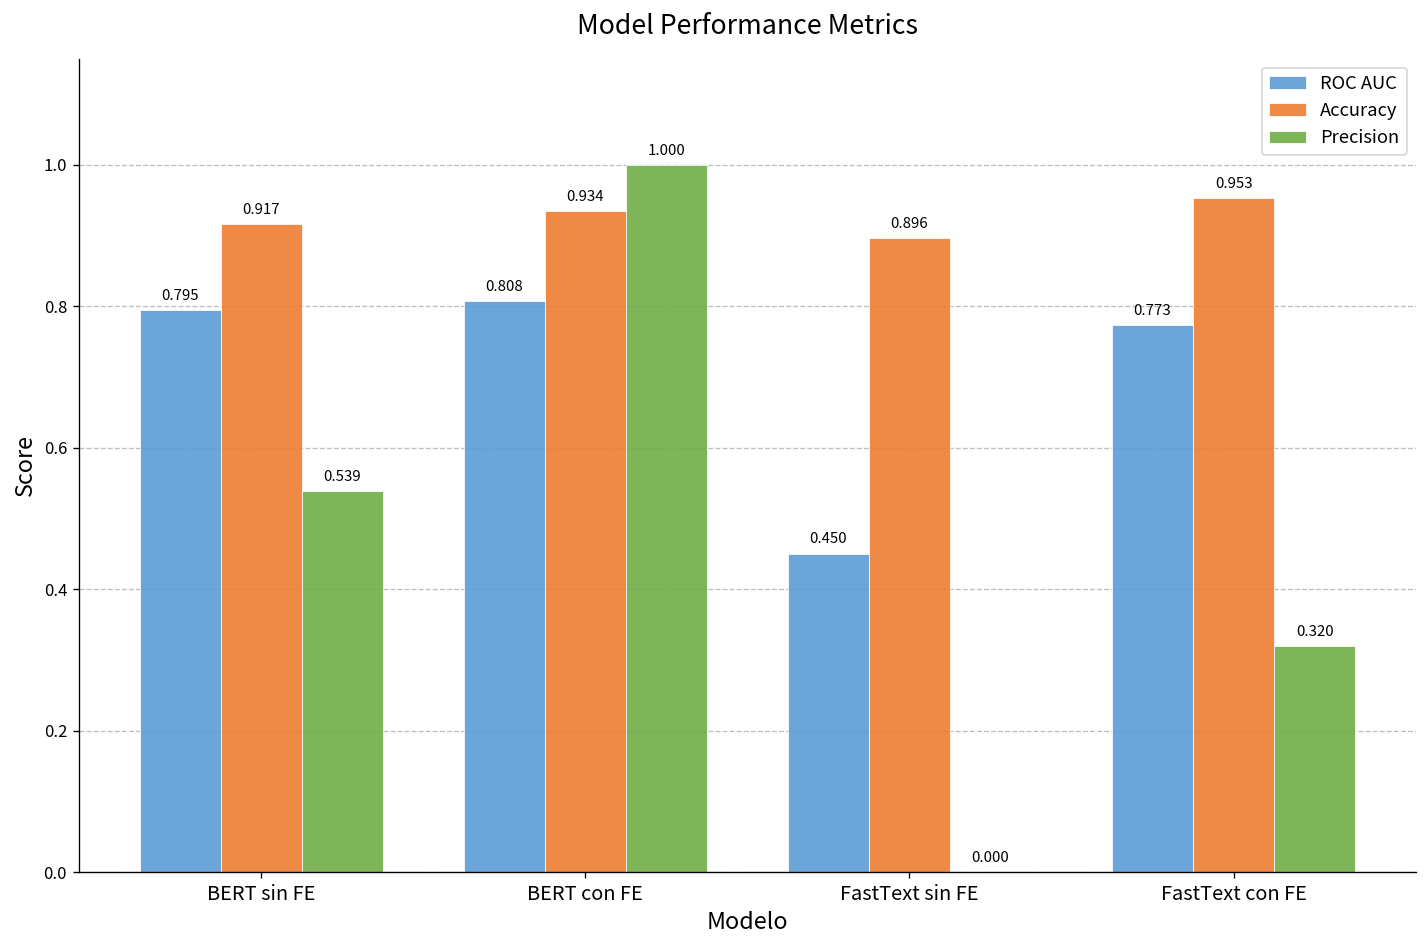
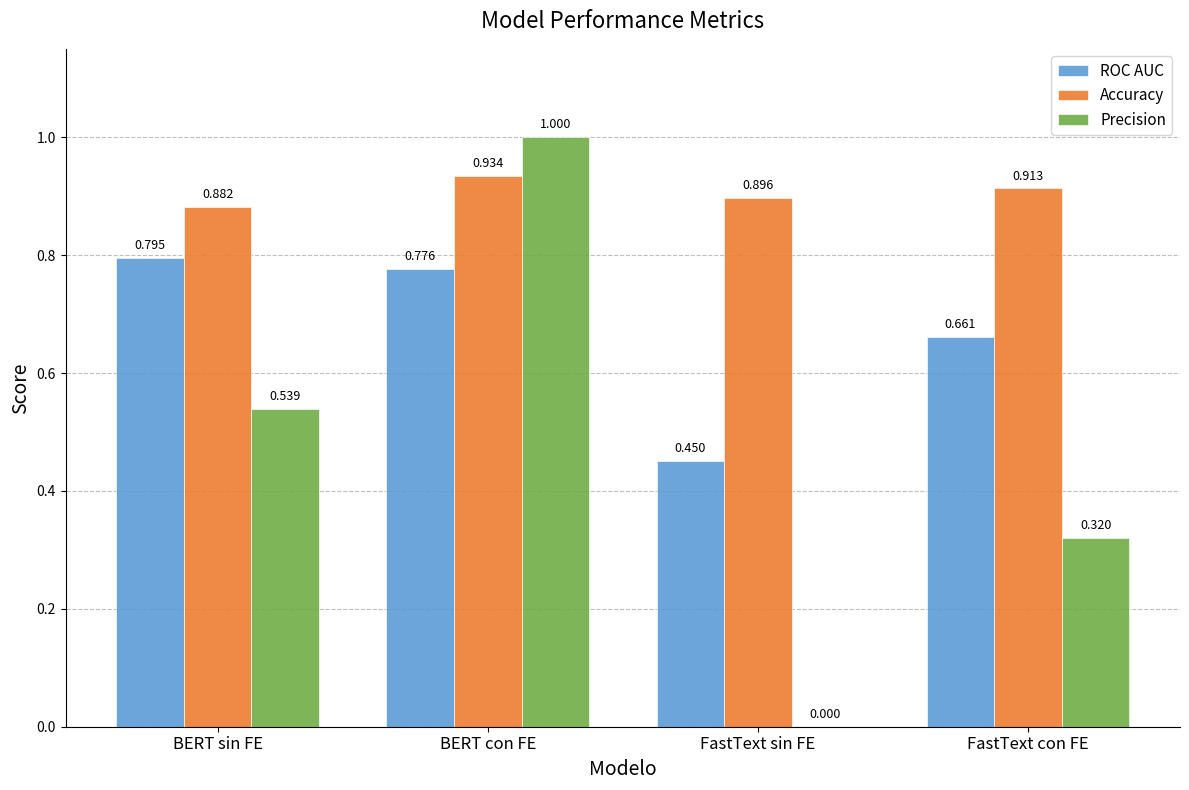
  {
    "ROC AUC": {
      "BERT sin FE": 0.795,
-     "BERT con FE": 0.808,
+     "BERT con FE": 0.776,
      "FastText sin FE": 0.450,
-     "FastText con FE": 0.773
+     "FastText con FE": 0.661
    },
    "Accuracy": {
-     "BERT sin FE": 0.917,
+     "BERT sin FE": 0.882,
      "BERT con FE": 0.934,
      "FastText sin FE": 0.896,
-     "FastText con FE": 0.953
+     "FastText con FE": 0.913
    },
    "Precision": {
      "BERT sin FE": 0.539,
      "BERT con FE": 1.000,
      "FastText sin FE": 0.000,
      "FastText con FE": 0.320
    }
  }
